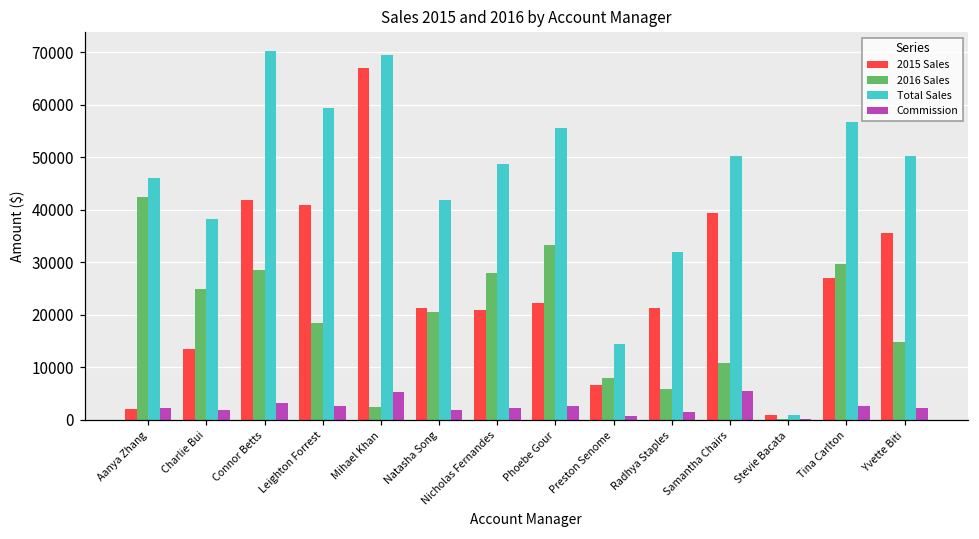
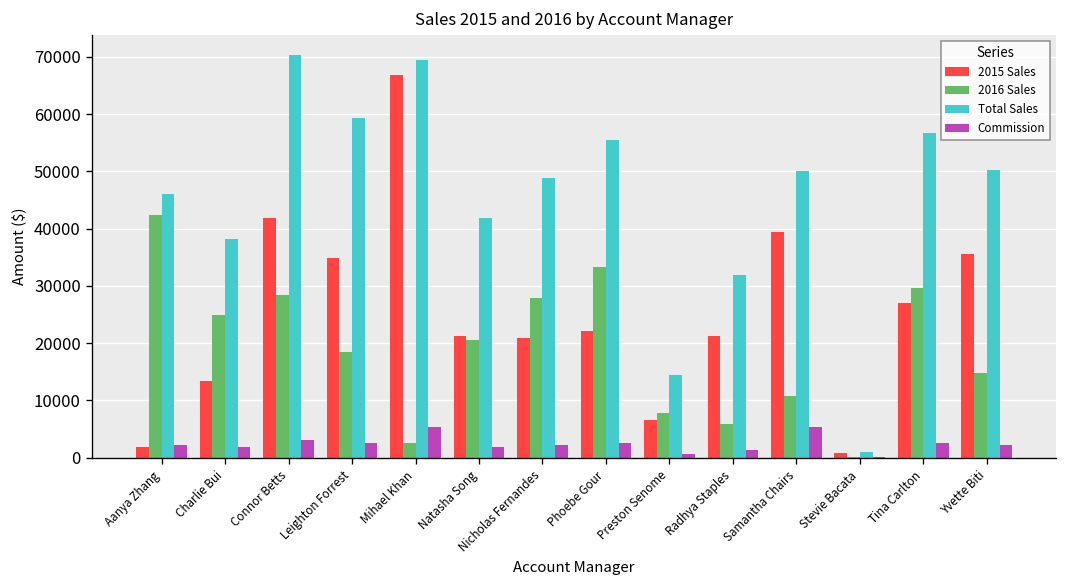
  {
    "2015 Sales": {
      "Aanya Zhang": 2000,
      "Charlie Bui": 13000,
      "Connor Betts": 42000,
-     "Leighton Forrest": 41000,
+     "Leighton Forrest": 35000,
      "Mihael Khan": 67000,
      "Natasha Song": 21000,
      "Nicholas Fernandes": 21000,
      "Phoebe Gour": 22000,
      "Preston Senome": 6000,
      "Radhya Staples": 21000,
      "Samantha Chairs": 39000,
      "Stevie Bacata": 1000,
      "Tina Carlton": 27000,
      "Yvette Biti": 36000
    },
    "2016 Sales": {
      "Aanya Zhang": 42000,
      "Charlie Bui": 25000,
      "Connor Betts": 28000,
      "Leighton Forrest": 18000,
      "Mihael Khan": 2000,
      "Natasha Song": 21000,
      "Nicholas Fernandes": 28000,
      "Phoebe Gour": 33000,
      "Preston Senome": 8000,
      "Radhya Staples": 6000,
      "Samantha Chairs": 11000,
      "Tina Carlton": 30000,
      "Yvette Biti": 15000
    },
    "Total Sales": {
      "Aanya Zhang": 46000,
      "Charlie Bui": 38000,
      "Connor Betts": 70000,
      "Leighton Forrest": 59000,
      "Mihael Khan": 69000,
      "Natasha Song": 42000,
      "Nicholas Fernandes": 49000,
      "Phoebe Gour": 55000,
      "Preston Senome": 14000,
      "Radhya Staples": 32000,
      "Samantha Chairs": 50000,
      "Stevie Bacata": 1000,
      "Tina Carlton": 57000,
      "Yvette Biti": 50000
    },
    "Commission": {
      "Aanya Zhang": 2000,
      "Charlie Bui": 2000,
      "Connor Betts": 3000,
      "Leighton Forrest": 3000,
      "Mihael Khan": 5000,
      "Natasha Song": 2000,
      "Nicholas Fernandes": 2000,
      "Phoebe Gour": 3000,
      "Preston Senome": 1000,
      "Radhya Staples": 1000,
      "Samantha Chairs": 5000,
      "Tina Carlton": 3000,
      "Yvette Biti": 2000
    }
  }
